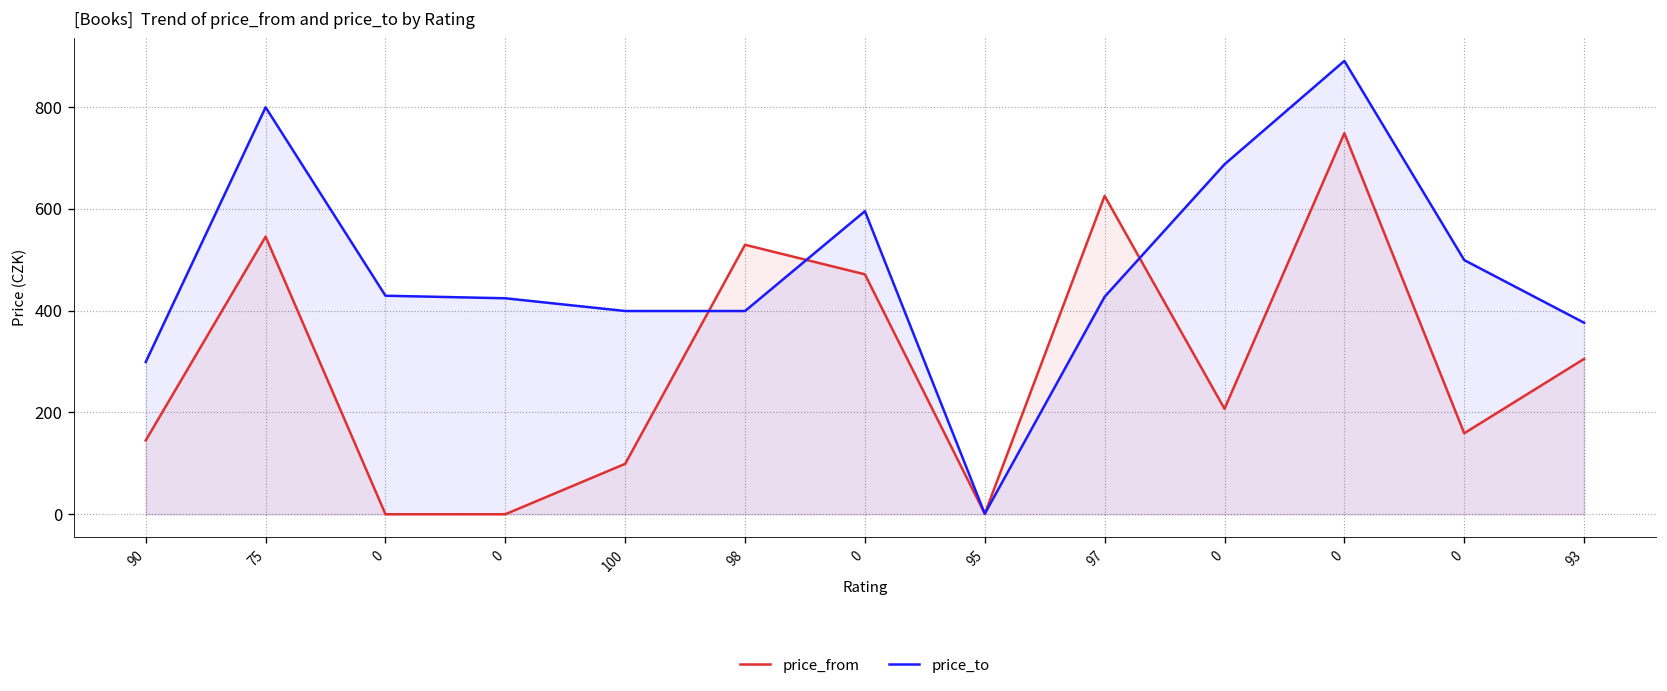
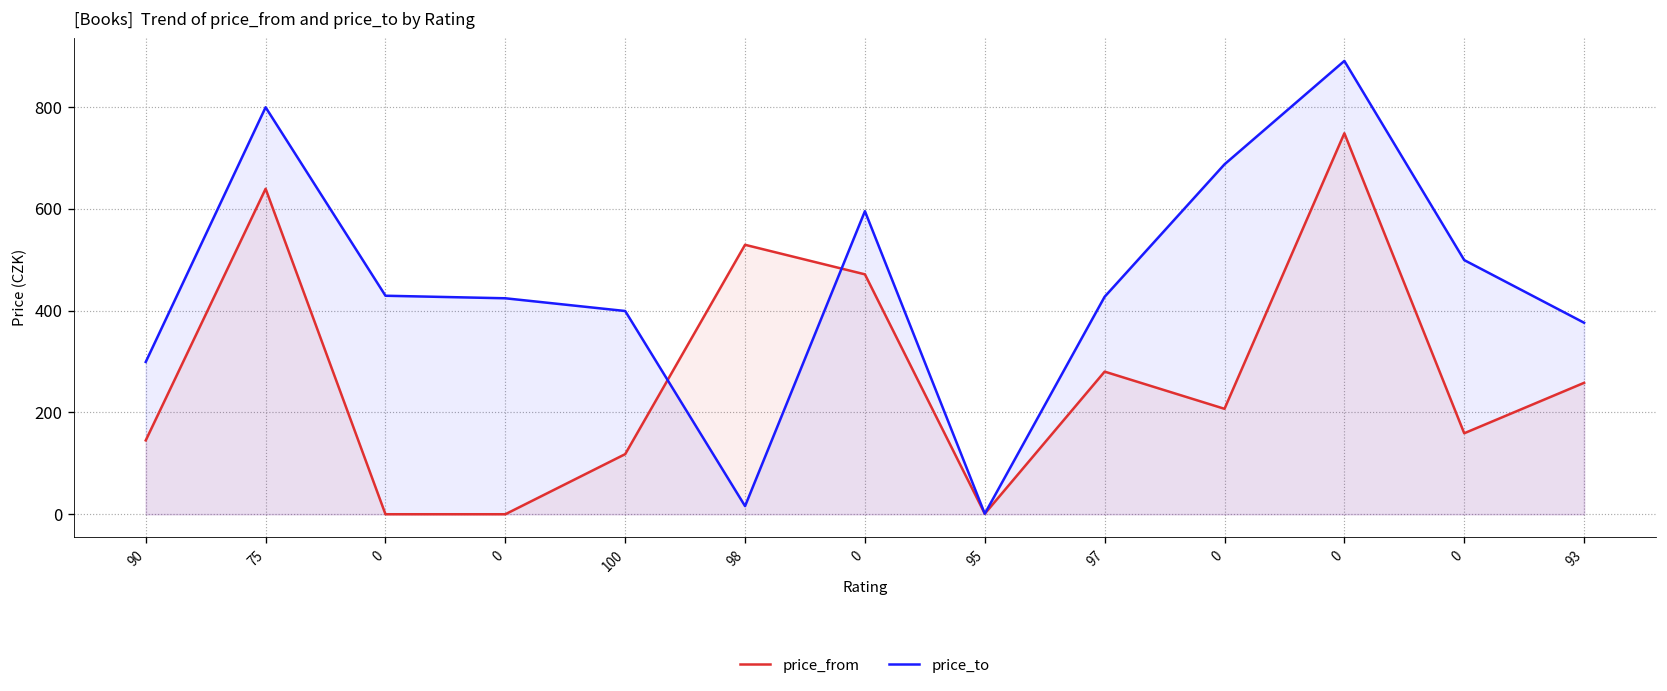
  {
    "price_from": {
      "90": 150,
-     "75": 550,
-     "100": 100,
+     "75": 640,
+     "100": 120,
      "98": 530,
-     "97": 630,
-     "93": 310
+     "97": 280,
+     "93": 260
    },
    "price_to": {
      "90": 300,
      "75": 800,
      "100": 400,
-     "98": 400,
+     "98": 20,
      "97": 430,
      "93": 380
    }
  }
